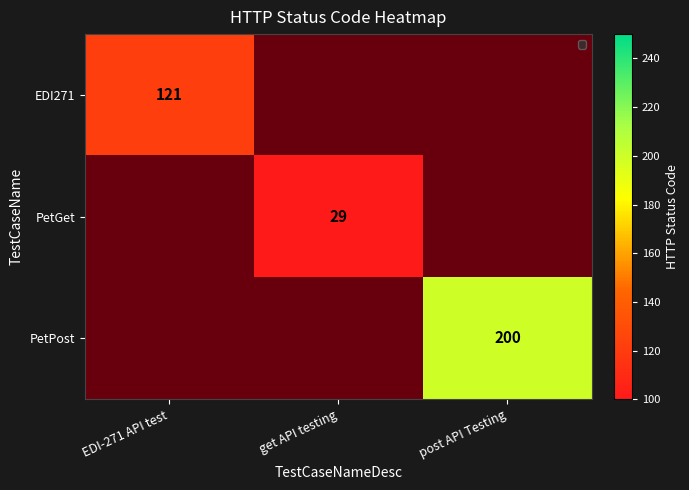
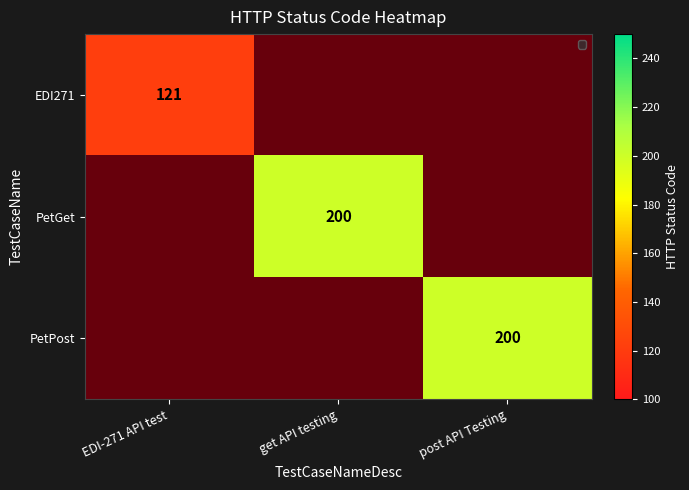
  {
    "EDI271": {
      "EDI-271 API test": 121
    },
    "PetGet": {
-     "get API testing": 29
+     "get API testing": 200
    },
    "PetPost": {
      "post API Testing": 200
    }
  }
